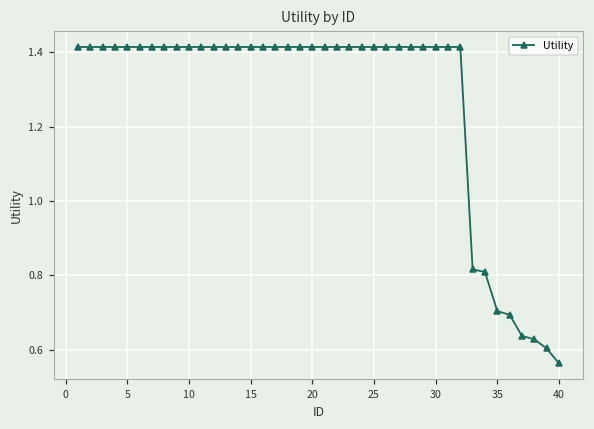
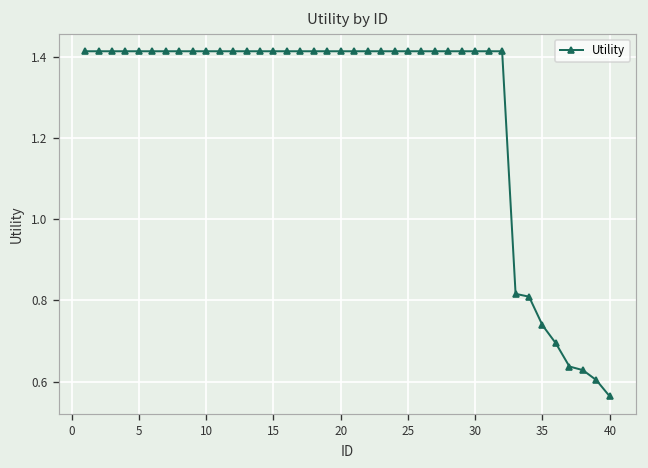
  {
    "5": 1.41,
    "10": 1.41,
    "15": 1.41,
    "20": 1.41,
    "25": 1.41,
    "30": 1.41,
-   "35": 0.70,
+   "35": 0.74,
    "40": 0.56
  }
